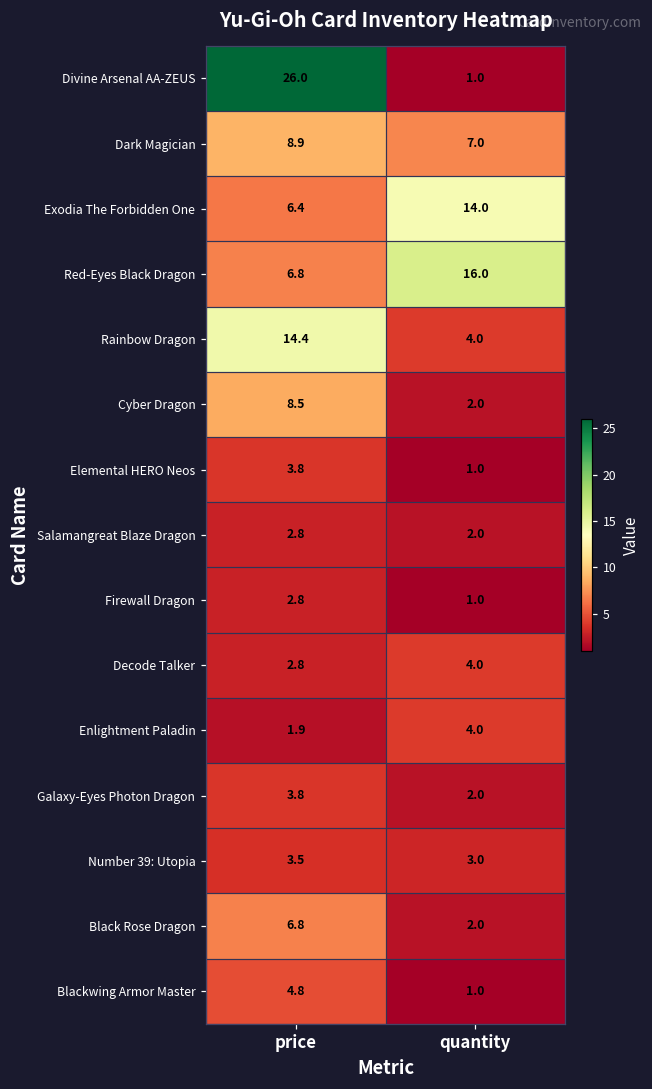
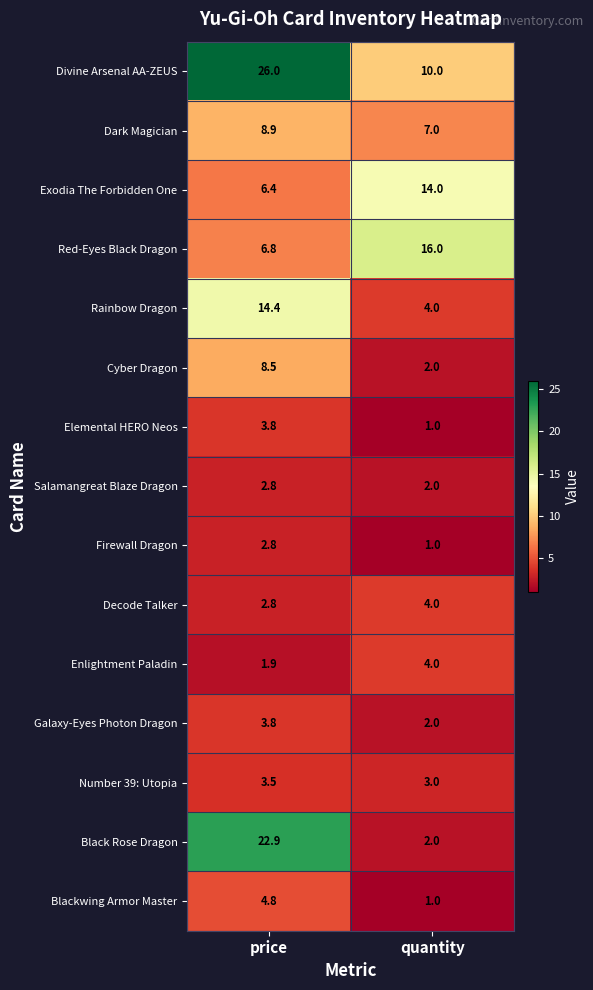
  {
    "Divine Arsenal AA-ZEUS": {
      "price": 26.0,
-     "quantity": 1.0
+     "quantity": 10.0
    },
    "Dark Magician": {
      "price": 8.9,
      "quantity": 7.0
    },
    "Exodia The Forbidden One": {
      "price": 6.4,
      "quantity": 14.0
    },
    "Red-Eyes Black Dragon": {
      "price": 6.8,
      "quantity": 16.0
    },
    "Rainbow Dragon": {
      "price": 14.4,
      "quantity": 4.0
    },
    "Cyber Dragon": {
      "price": 8.5,
      "quantity": 2.0
    },
    "Elemental HERO Neos": {
      "price": 3.8,
      "quantity": 1.0
    },
    "Salamangreat Blaze Dragon": {
      "price": 2.8,
      "quantity": 2.0
    },
    "Firewall Dragon": {
      "price": 2.8,
      "quantity": 1.0
    },
    "Decode Talker": {
      "price": 2.8,
      "quantity": 4.0
    },
    "Enlightment Paladin": {
      "price": 1.9,
      "quantity": 4.0
    },
    "Galaxy-Eyes Photon Dragon": {
      "price": 3.8,
      "quantity": 2.0
    },
    "Number 39: Utopia": {
      "price": 3.5,
      "quantity": 3.0
    },
    "Black Rose Dragon": {
-     "price": 6.8,
+     "price": 22.9,
      "quantity": 2.0
    },
    "Blackwing Armor Master": {
      "price": 4.8,
      "quantity": 1.0
    }
  }
